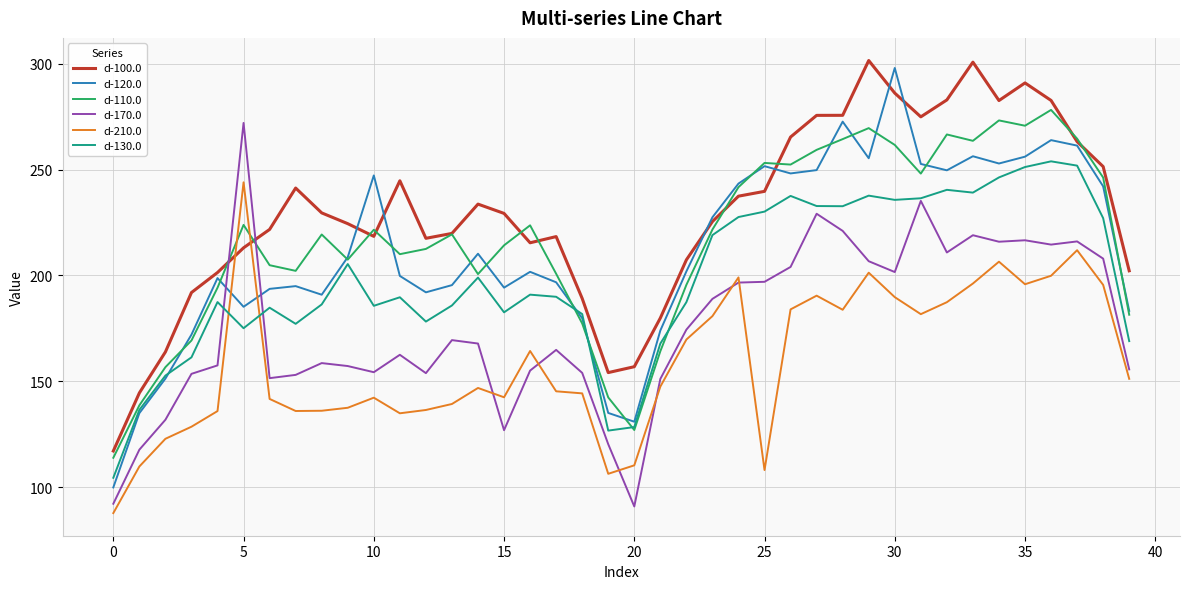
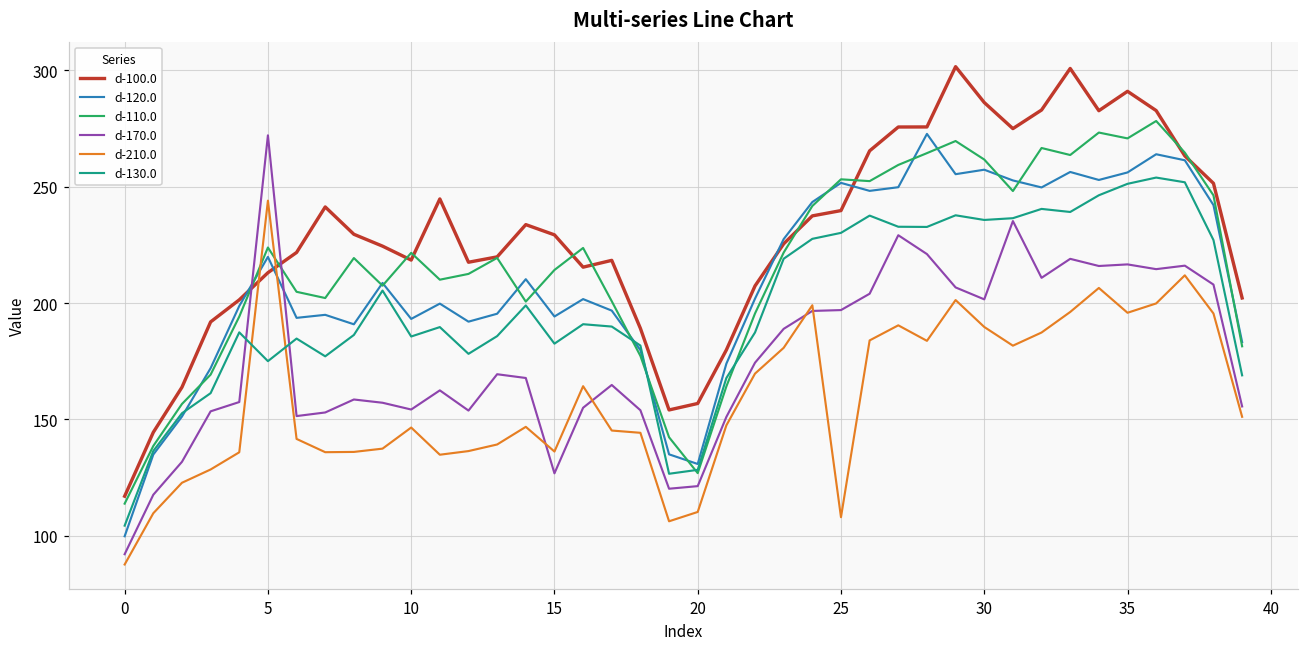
  {
    "d-100.0": {
      "0": 117,
      "5": 213,
      "10": 218,
      "15": 229,
      "20": 157,
      "25": 240,
      "30": 286,
      "35": 291
    },
    "d-120.0": {
      "0": 100,
-     "5": 185,
-     "10": 247,
+     "5": 220,
+     "10": 193,
      "15": 194,
      "20": 131,
      "25": 252,
-     "30": 298,
+     "30": 257,
      "35": 256
    },
    "d-170.0": {
      "0": 92,
      "5": 272,
      "10": 154,
      "15": 127,
-     "20": 91,
+     "20": 121,
      "25": 197,
      "30": 202,
      "35": 217
    },
    "d-210.0": {
      "0": 88,
      "5": 244,
-     "10": 142,
-     "15": 142,
+     "10": 147,
+     "15": 136,
      "20": 110,
      "25": 108,
      "30": 190,
      "35": 196
    }
  }
